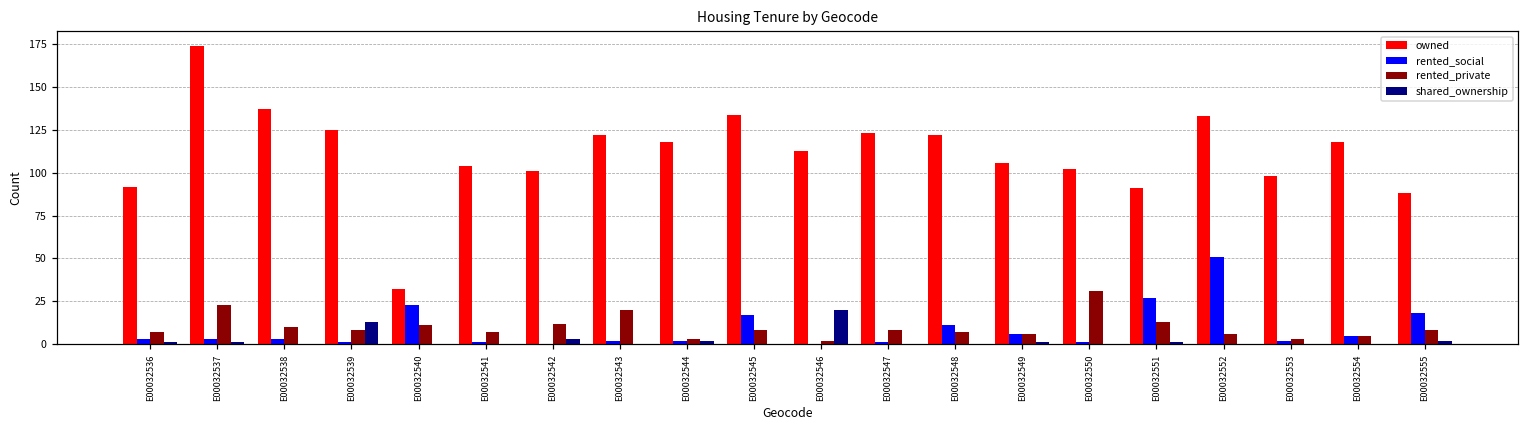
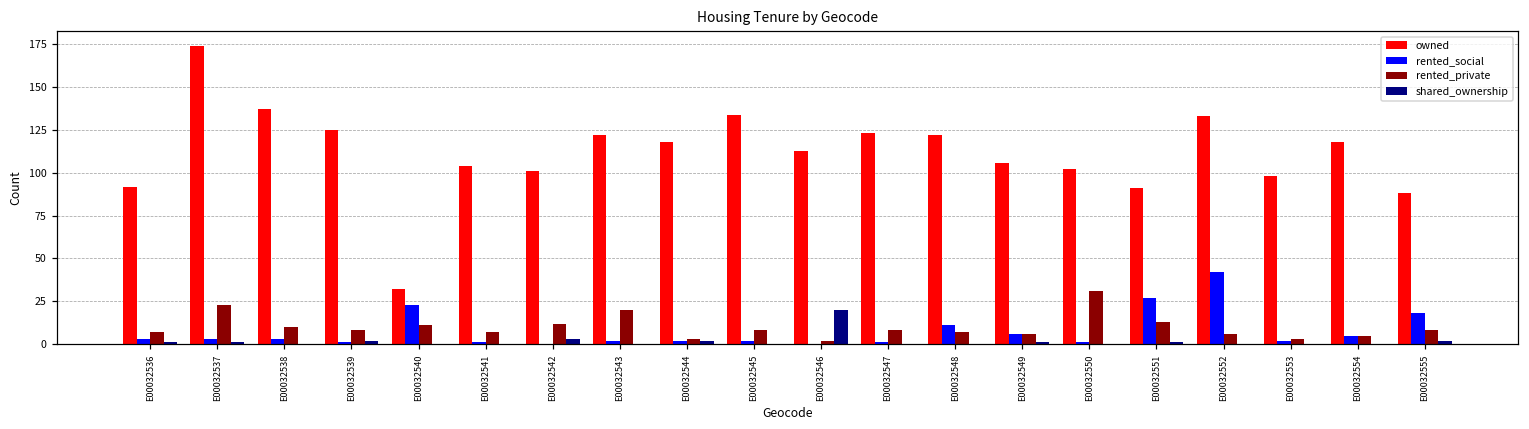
  {
    "owned": {
      "E00032536": 92,
      "E00032537": 174,
      "E00032538": 137,
      "E00032539": 125,
      "E00032540": 32,
      "E00032541": 104,
      "E00032542": 101,
      "E00032543": 122,
      "E00032544": 118,
      "E00032545": 134,
      "E00032546": 113,
      "E00032547": 123,
      "E00032548": 122,
      "E00032549": 106,
      "E00032550": 102,
      "E00032551": 91,
      "E00032552": 133,
      "E00032553": 98,
      "E00032554": 118,
      "E00032555": 88
    },
    "rented_social": {
      "E00032536": 3,
      "E00032537": 3,
      "E00032538": 3,
      "E00032540": 23,
      "E00032542": 0,
      "E00032543": 2,
      "E00032544": 2,
-     "E00032545": 17,
+     "E00032545": 2,
      "E00032546": 0,
      "E00032548": 11,
      "E00032549": 6,
      "E00032551": 27,
-     "E00032552": 51,
+     "E00032552": 42,
      "E00032553": 2,
      "E00032554": 5,
      "E00032555": 18
    },
    "rented_private": {
      "E00032536": 7,
      "E00032537": 23,
      "E00032538": 10,
      "E00032539": 8,
      "E00032540": 11,
      "E00032541": 7,
      "E00032542": 12,
      "E00032543": 20,
      "E00032544": 3,
      "E00032545": 8,
      "E00032546": 2,
      "E00032547": 8,
      "E00032548": 7,
      "E00032549": 6,
      "E00032550": 31,
      "E00032551": 13,
      "E00032552": 6,
      "E00032553": 3,
      "E00032554": 5,
      "E00032555": 8
    },
    "shared_ownership": {
      "E00032538": 0,
-     "E00032539": 13,
+     "E00032539": 2,
      "E00032540": 0,
      "E00032541": 0,
      "E00032542": 3,
      "E00032543": 0,
      "E00032544": 2,
      "E00032545": 0,
      "E00032546": 20,
      "E00032547": 0,
      "E00032548": 0,
      "E00032550": 0,
      "E00032552": 0,
      "E00032553": 0,
      "E00032554": 0,
      "E00032555": 2
    }
  }
